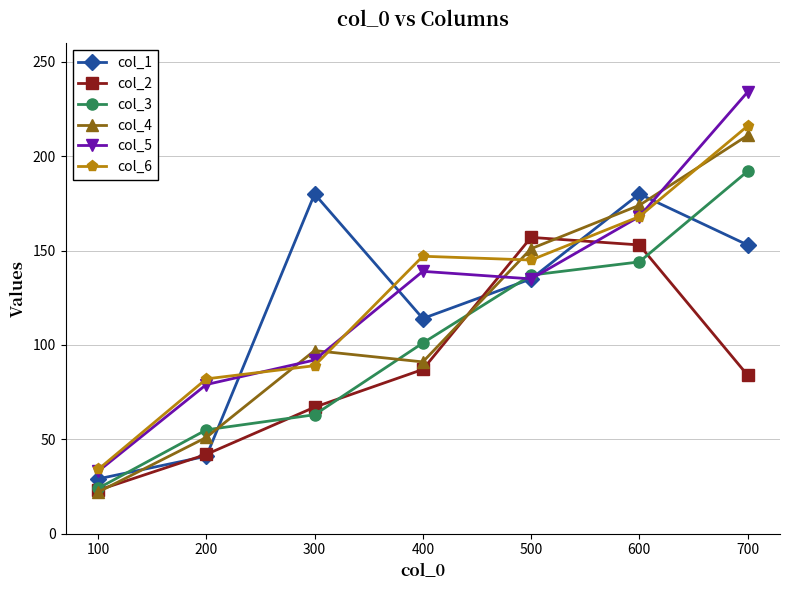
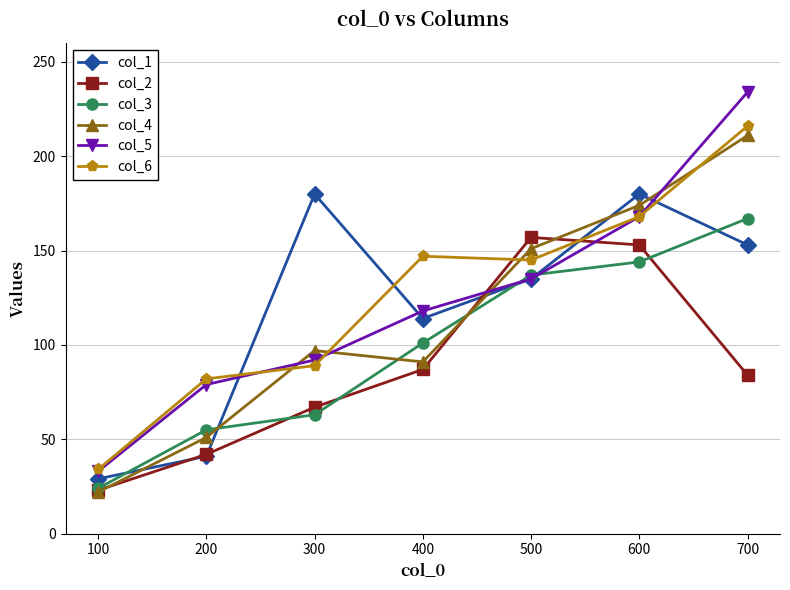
  {
    "col_1": {
      "100": 29,
      "300": 180,
      "400": 114,
      "600": 180,
      "700": 153
    },
    "col_2": {
      "300": 67,
      "400": 87,
      "500": 157,
      "600": 153,
      "700": 84
    },
    "col_3": {
      "200": 55,
      "300": 63,
      "400": 101,
      "500": 137,
      "600": 144,
-     "700": 192
+     "700": 167
    },
    "col_5": {
      "200": 79,
      "300": 92,
-     "400": 139,
+     "400": 118,
      "700": 234
    }
  }
